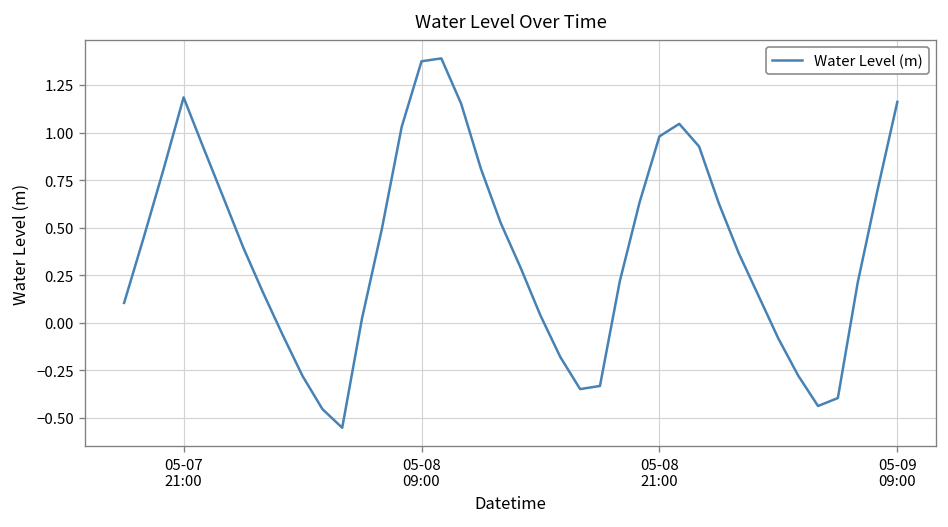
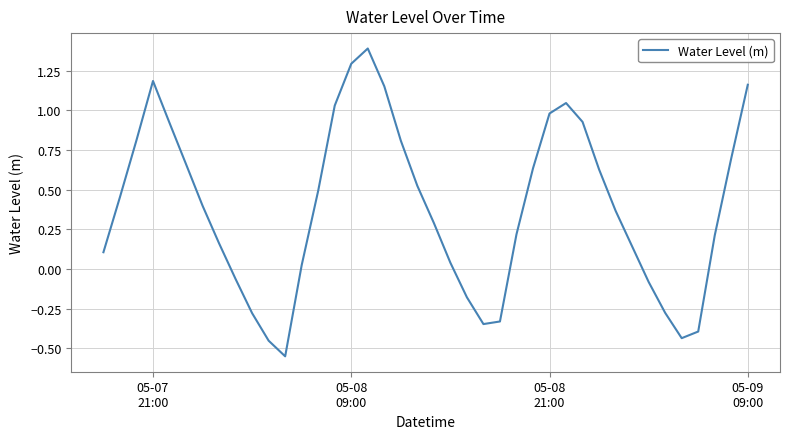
  {
    "05-07 21:00": 1.18,
-   "05-08 09:00": 1.37,
+   "05-08 09:00": 1.29,
    "05-08 21:00": 0.98,
    "05-09 09:00": 1.16
  }
